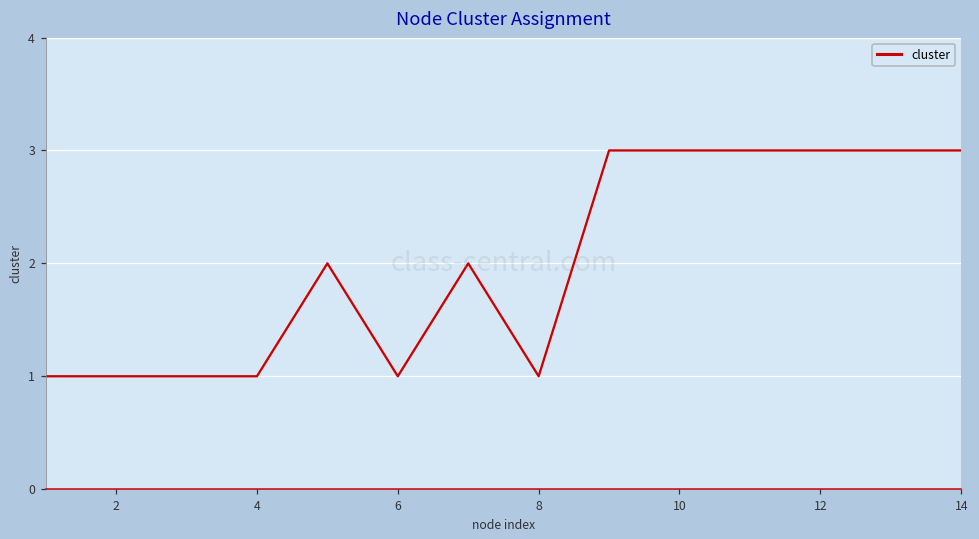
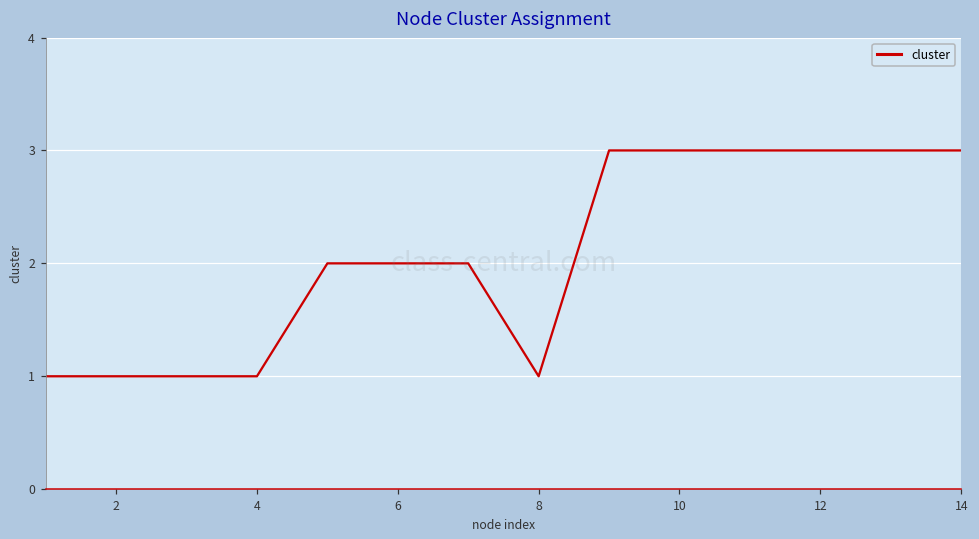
  {
    "2": 1,
    "4": 1,
-   "6": 1,
+   "6": 2,
    "8": 1,
    "10": 3,
    "12": 3,
    "14": 3
  }
